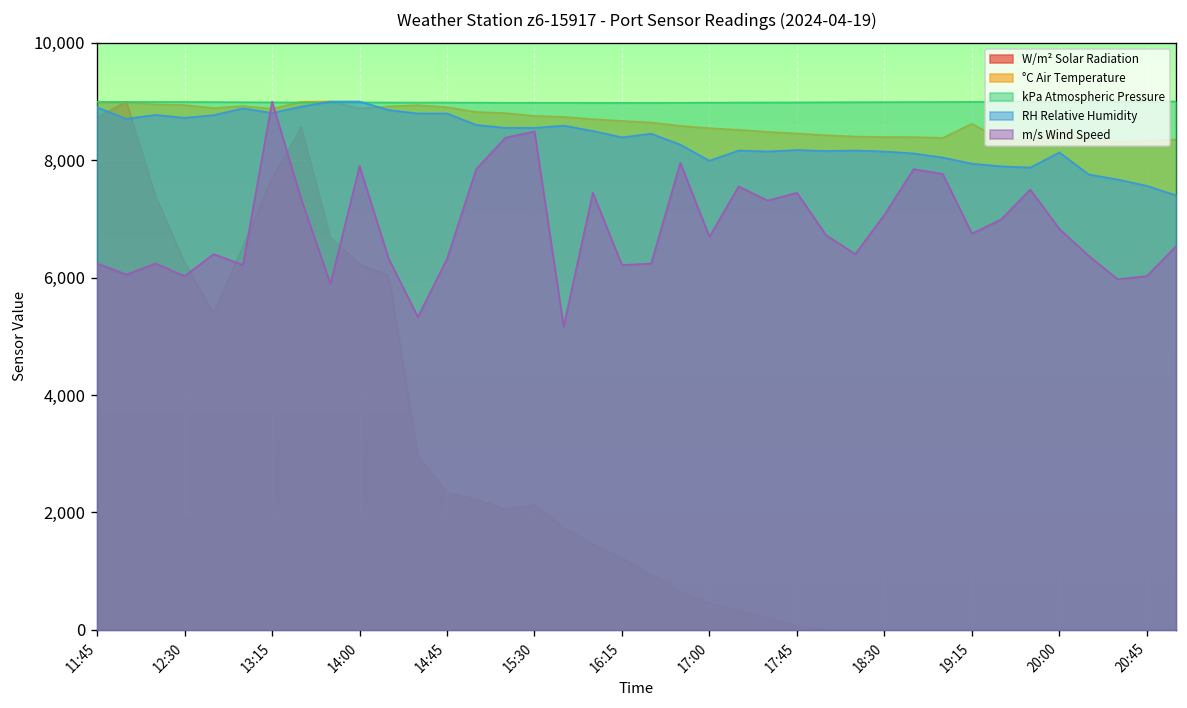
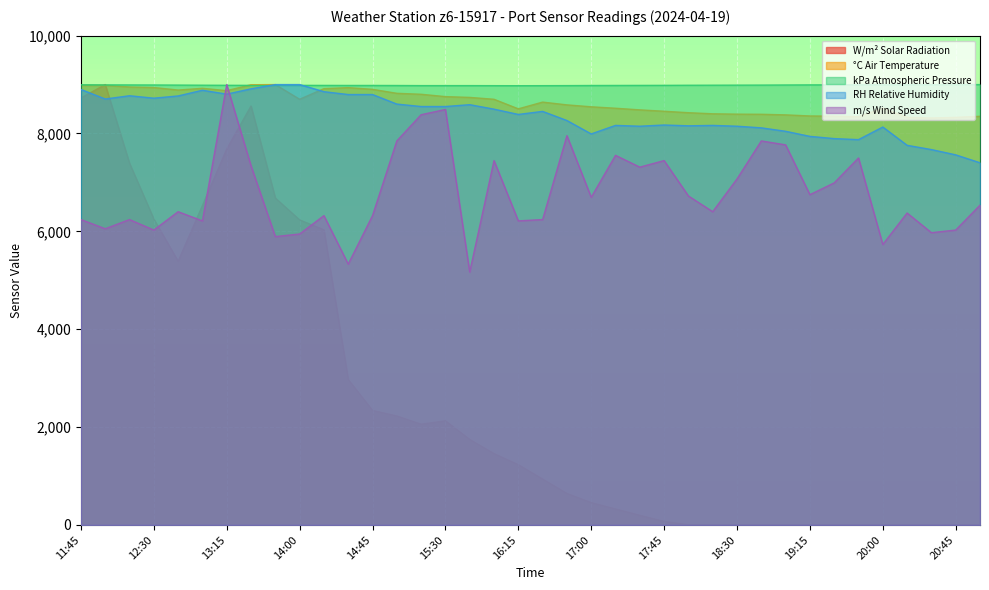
  {
    "W/m² Solar Radiation": {
      "11:45": "8,700",
      "12:30": "6,300",
      "13:15": "7,700",
      "14:00": "6,200",
      "14:45": "2,300",
      "15:30": "2,100",
      "16:15": "1,200",
      "17:00": "500",
      "17:45": "100",
      "18:30": "0",
      "19:15": "0",
      "20:00": "0",
      "20:45": "0"
    },
    "°C Air Temperature": {
      "13:15": "8,900",
-     "14:00": "8,900",
+     "14:00": "8,700",
      "14:45": "8,900",
      "15:30": "8,800",
-     "16:15": "8,700",
+     "16:15": "8,500",
      "17:00": "8,500",
      "17:45": "8,500",
      "18:30": "8,400",
-     "19:15": "8,600"
+     "19:15": "8,400"
    },
    "kPa Atmospheric Pressure": {
      "14:45": "9,000",
      "15:30": "9,000",
      "16:15": "9,000",
      "17:00": "9,000",
      "17:45": "9,000",
      "18:30": "9,000",
      "19:15": "9,000"
    },
    "RH Relative Humidity": {
      "11:45": "8,900",
      "12:30": "8,700",
      "13:15": "8,800",
      "14:45": "8,800",
      "15:30": "8,600",
      "16:15": "8,400",
      "17:00": "8,000",
      "17:45": "8,200",
      "18:30": "8,100",
      "19:15": "7,900",
      "20:00": "8,100",
      "20:45": "7,600"
    },
    "m/s Wind Speed": {
      "11:45": "6,200",
      "12:30": "6,000",
-     "14:00": "7,900",
+     "14:00": "5,900",
      "14:45": "6,300",
      "15:30": "8,500",
      "16:15": "6,200",
      "17:00": "6,700",
      "17:45": "7,400",
      "18:30": "7,100",
      "19:15": "6,800",
-     "20:00": "6,800",
+     "20:00": "5,700",
      "20:45": "6,000"
    }
  }
